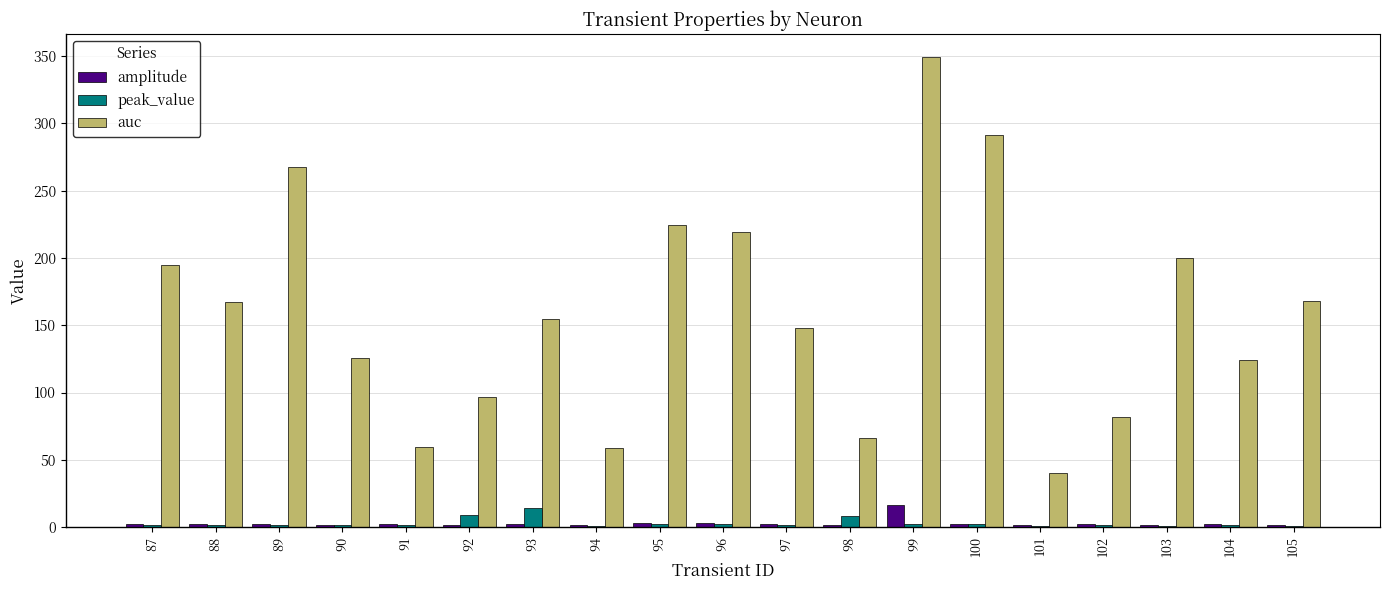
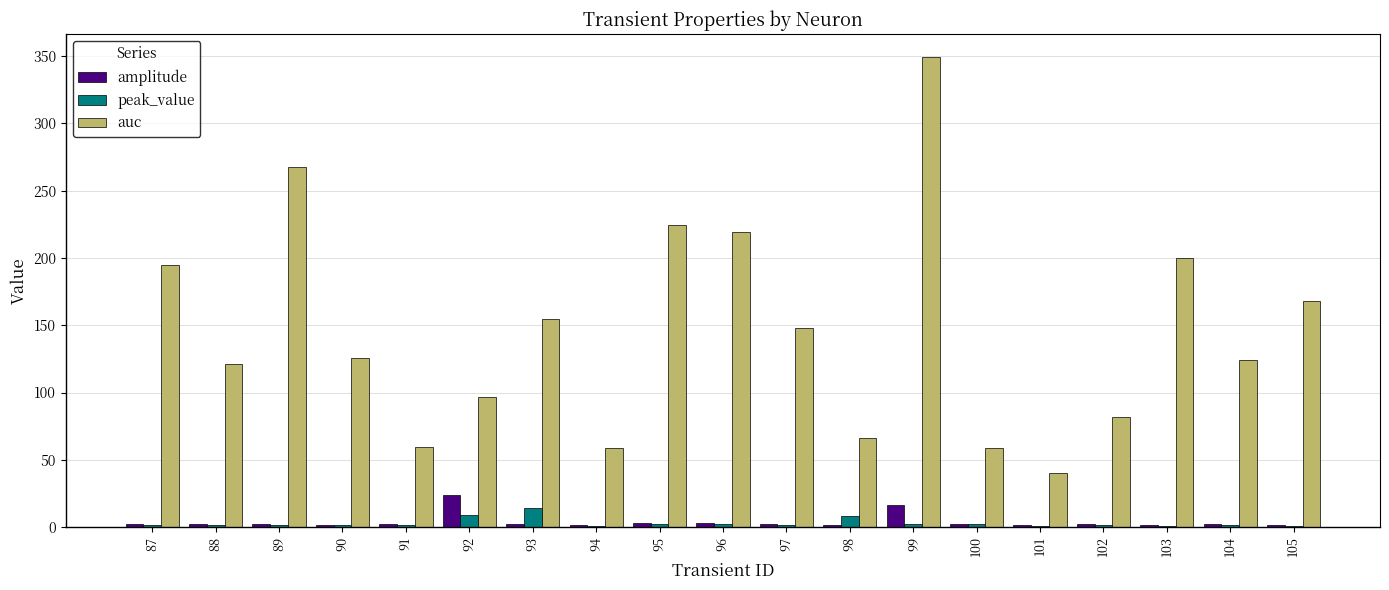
  {
    "amplitude": {
      "87": 3,
      "88": 3,
      "89": 2,
      "90": 2,
      "91": 2,
-     "92": 2,
+     "92": 24,
      "93": 3,
      "95": 3,
      "96": 3,
      "97": 2,
      "99": 17,
      "100": 2,
      "102": 2,
      "104": 2
    },
    "peak_value": {
      "92": 9,
      "93": 14,
      "95": 3,
      "96": 2,
      "97": 2,
      "98": 8,
      "99": 3,
      "100": 2
    },
    "auc": {
      "87": 195,
-     "88": 167,
+     "88": 121,
      "89": 267,
      "90": 126,
      "91": 59,
      "92": 96,
      "93": 155,
      "94": 59,
      "95": 224,
      "96": 219,
      "97": 148,
      "98": 66,
      "99": 349,
-     "100": 292,
+     "100": 59,
      "101": 40,
      "102": 82,
      "103": 200,
      "104": 124,
      "105": 168
    }
  }
